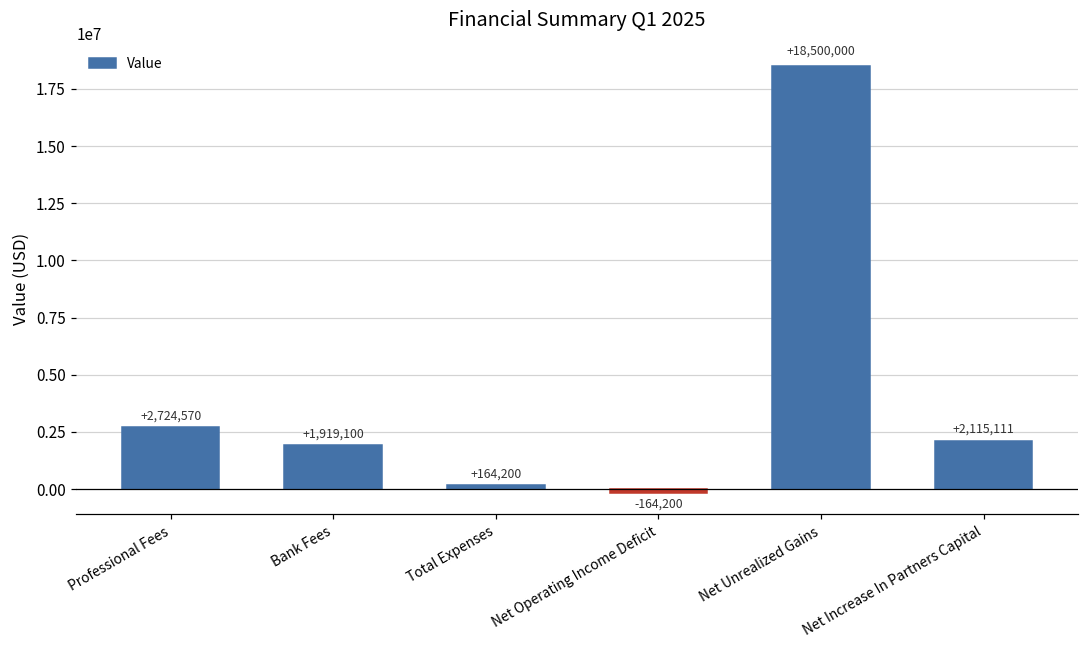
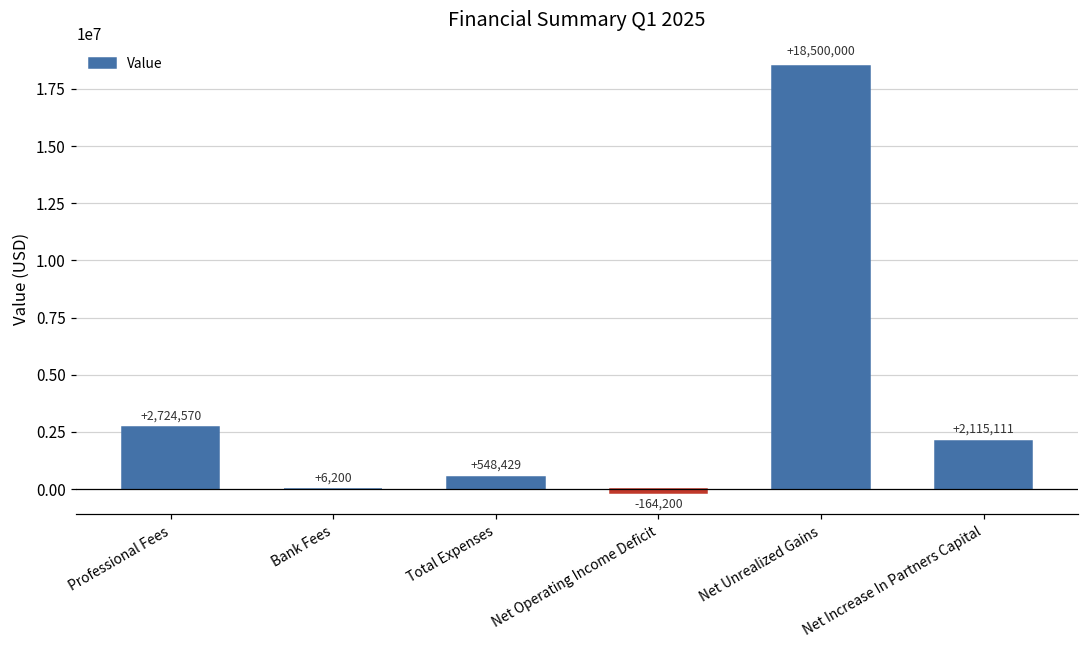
  {
    "Professional Fees": "+2,724,570",
-   "Bank Fees": "+1,919,100",
-   "Total Expenses": "+164,200",
+   "Bank Fees": "+6,200",
+   "Total Expenses": "+548,429",
    "Net Operating Income Deficit": "-164,200",
    "Net Unrealized Gains": "+18,500,000",
    "Net Increase In Partners Capital": "+2,115,111"
  }
